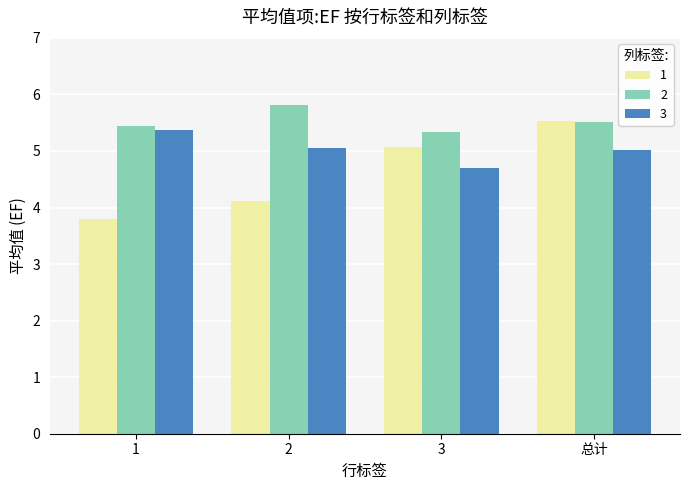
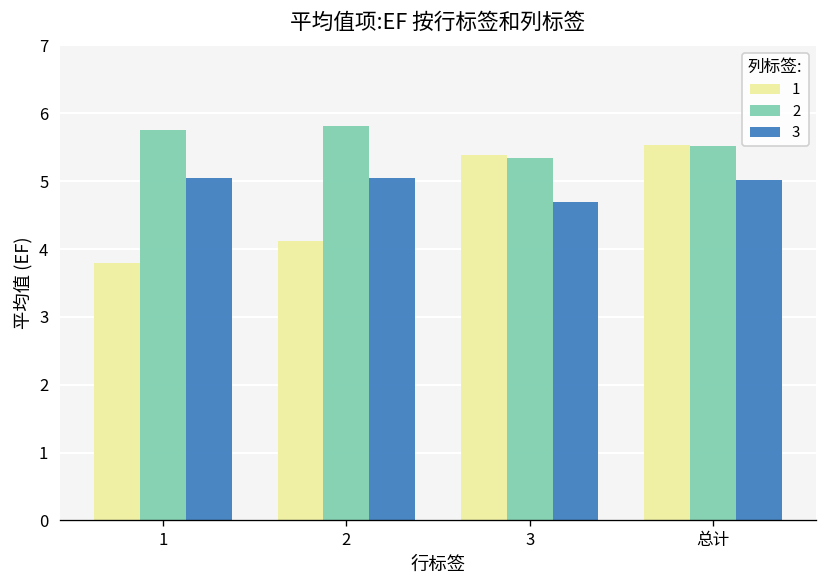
  {
    "1": {
      "1": 3.8,
      "2": 4.1,
-     "3": 5.1,
+     "3": 5.4,
      "总计": 5.5
    },
    "2": {
-     "1": 5.4,
+     "1": 5.7,
      "2": 5.8,
      "3": 5.3,
      "总计": 5.5
    },
    "3": {
-     "1": 5.4,
+     "1": 5.0,
      "2": 5.1,
      "3": 4.7,
      "总计": 5.0
    }
  }
